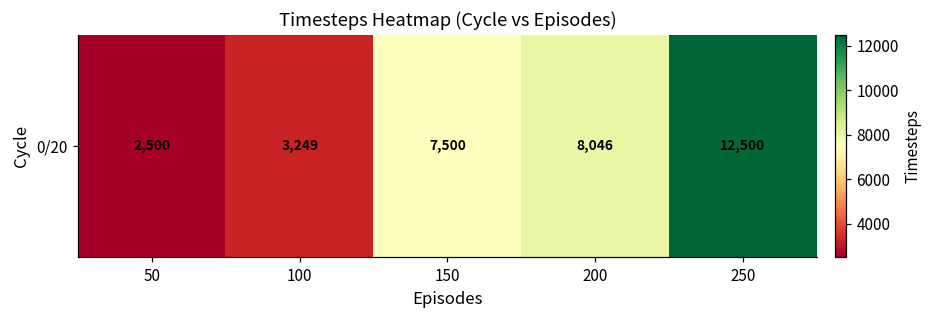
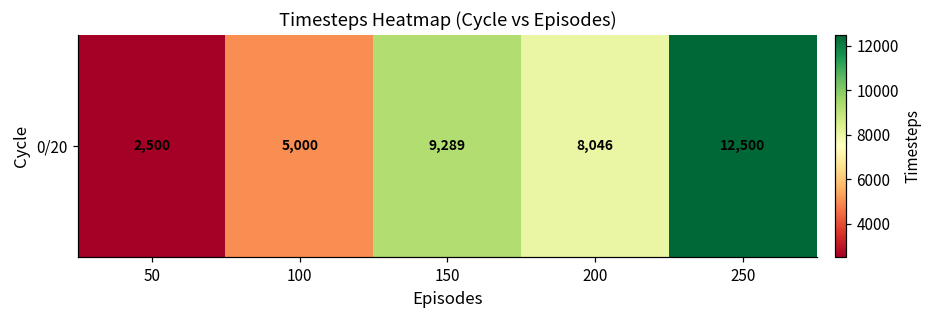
  {
    "0/20": {
      "50": "2,500",
-     "100": "3,249",
-     "150": "7,500",
+     "100": "5,000",
+     "150": "9,289",
      "200": "8,046",
      "250": "12,500"
    }
  }
